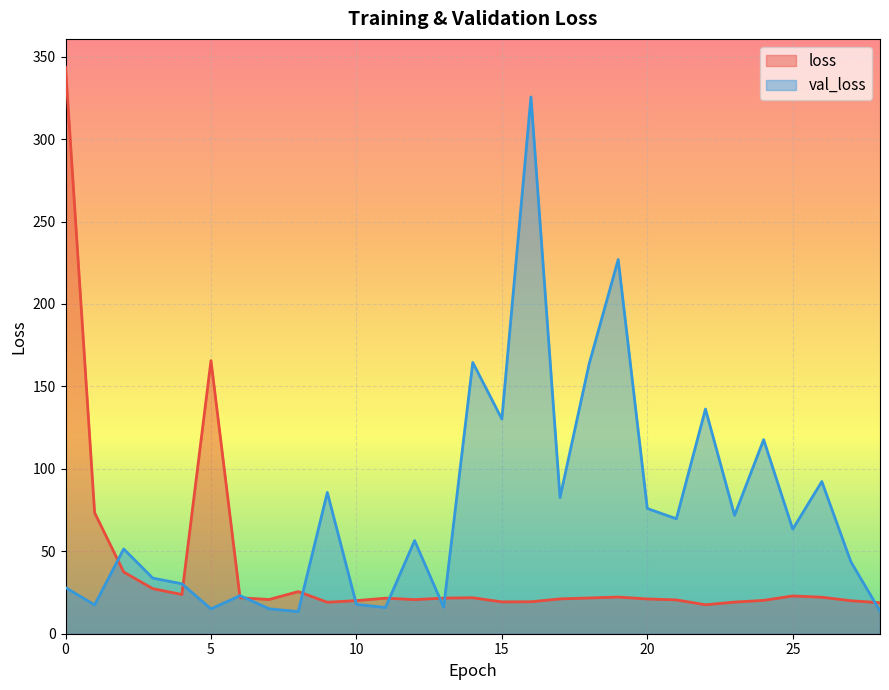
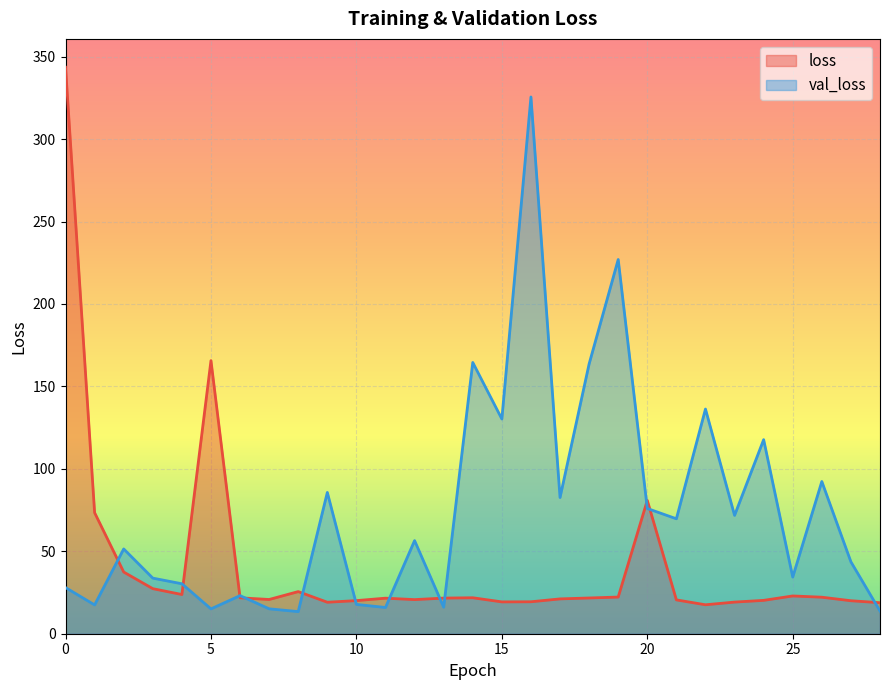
  {
    "loss": {
      "0": 344,
      "5": 166,
      "10": 20,
      "15": 19,
-     "20": 21,
+     "20": 81,
      "25": 23
    },
    "val_loss": {
      "0": 28,
      "5": 15,
      "10": 18,
      "15": 130,
      "20": 76,
-     "25": 63
+     "25": 34
    }
  }
